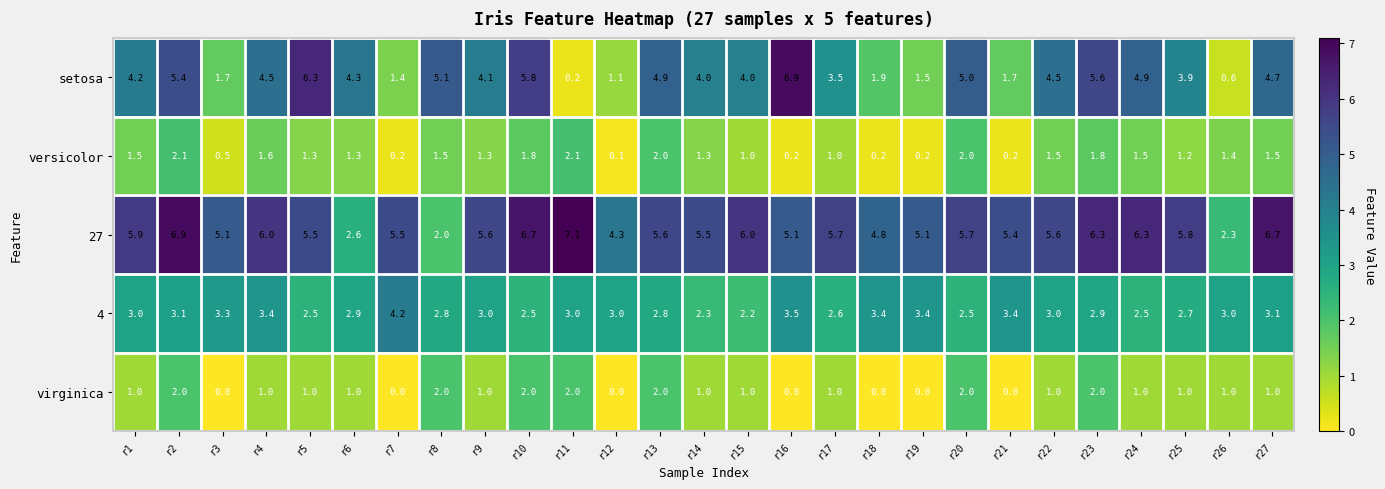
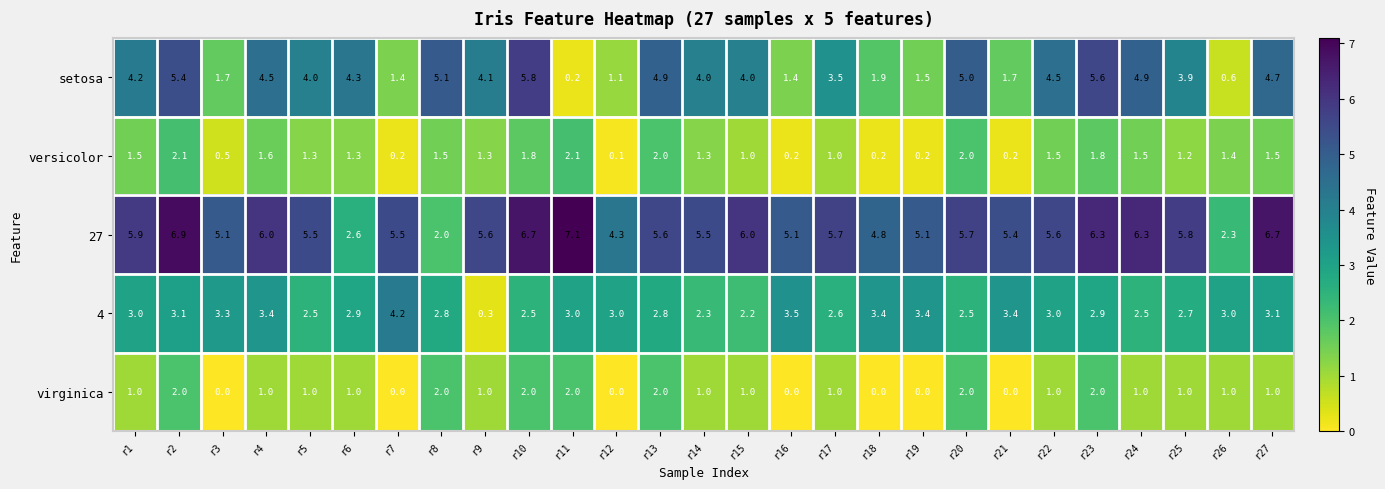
  {
    "setosa": {
      "r1": 4.2,
      "r2": 5.4,
      "r3": 1.7,
      "r4": 4.5,
-     "r5": 6.3,
+     "r5": 4.0,
      "r6": 4.3,
      "r7": 1.4,
      "r8": 5.1,
      "r9": 4.1,
      "r10": 5.8,
      "r11": 0.2,
      "r12": 1.1,
      "r13": 4.9,
      "r14": 4.0,
      "r15": 4.0,
-     "r16": 6.9,
+     "r16": 1.4,
      "r17": 3.5,
      "r18": 1.9,
      "r19": 1.5,
      "r20": 5.0,
      "r21": 1.7,
      "r22": 4.5,
      "r23": 5.6,
      "r24": 4.9,
      "r25": 3.9,
      "r26": 0.6,
      "r27": 4.7
    },
    "versicolor": {
      "r1": 1.5,
      "r2": 2.1,
      "r3": 0.5,
      "r4": 1.6,
      "r5": 1.3,
      "r6": 1.3,
      "r7": 0.2,
      "r8": 1.5,
      "r9": 1.3,
      "r10": 1.8,
      "r11": 2.1,
      "r12": 0.1,
      "r13": 2.0,
      "r14": 1.3,
      "r15": 1.0,
      "r16": 0.2,
      "r17": 1.0,
      "r18": 0.2,
      "r19": 0.2,
      "r20": 2.0,
      "r21": 0.2,
      "r22": 1.5,
      "r23": 1.8,
      "r24": 1.5,
      "r25": 1.2,
      "r26": 1.4,
      "r27": 1.5
    },
    "27": {
      "r1": 5.9,
      "r2": 6.9,
      "r3": 5.1,
      "r4": 6.0,
      "r5": 5.5,
      "r6": 2.6,
      "r7": 5.5,
      "r8": 2.0,
      "r9": 5.6,
      "r10": 6.7,
      "r11": 7.1,
      "r12": 4.3,
      "r13": 5.6,
      "r14": 5.5,
      "r15": 6.0,
      "r16": 5.1,
      "r17": 5.7,
      "r18": 4.8,
      "r19": 5.1,
      "r20": 5.7,
      "r21": 5.4,
      "r22": 5.6,
      "r23": 6.3,
      "r24": 6.3,
      "r25": 5.8,
      "r26": 2.3,
      "r27": 6.7
    },
    "4": {
      "r1": 3.0,
      "r2": 3.1,
      "r3": 3.3,
      "r4": 3.4,
      "r5": 2.5,
      "r6": 2.9,
      "r7": 4.2,
      "r8": 2.8,
-     "r9": 3.0,
+     "r9": 0.3,
      "r10": 2.5,
      "r11": 3.0,
      "r12": 3.0,
      "r13": 2.8,
      "r14": 2.3,
      "r15": 2.2,
      "r16": 3.5,
      "r17": 2.6,
      "r18": 3.4,
      "r19": 3.4,
      "r20": 2.5,
      "r21": 3.4,
      "r22": 3.0,
      "r23": 2.9,
      "r24": 2.5,
      "r25": 2.7,
      "r26": 3.0,
      "r27": 3.1
    },
    "virginica": {
      "r1": 1.0,
      "r2": 2.0,
      "r3": 0.0,
      "r4": 1.0,
      "r5": 1.0,
      "r6": 1.0,
      "r7": 0.0,
      "r8": 2.0,
      "r9": 1.0,
      "r10": 2.0,
      "r11": 2.0,
      "r12": 0.0,
      "r13": 2.0,
      "r14": 1.0,
      "r15": 1.0,
      "r16": 0.0,
      "r17": 1.0,
      "r18": 0.0,
      "r19": 0.0,
      "r20": 2.0,
      "r21": 0.0,
      "r22": 1.0,
      "r23": 2.0,
      "r24": 1.0,
      "r25": 1.0,
      "r26": 1.0,
      "r27": 1.0
    }
  }
